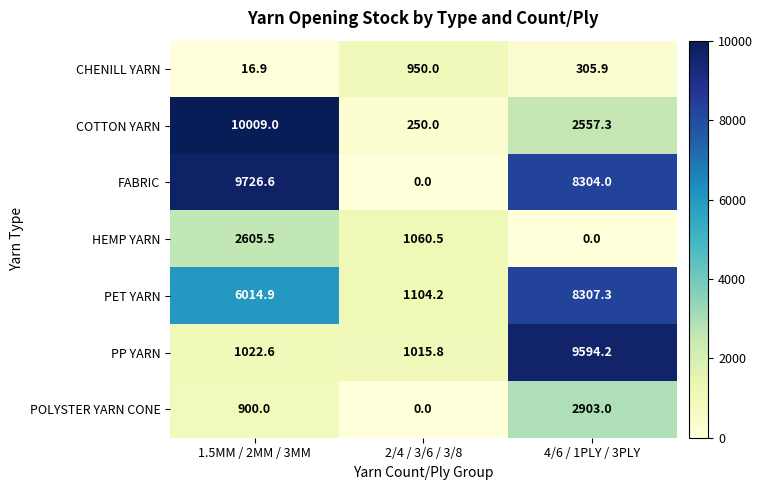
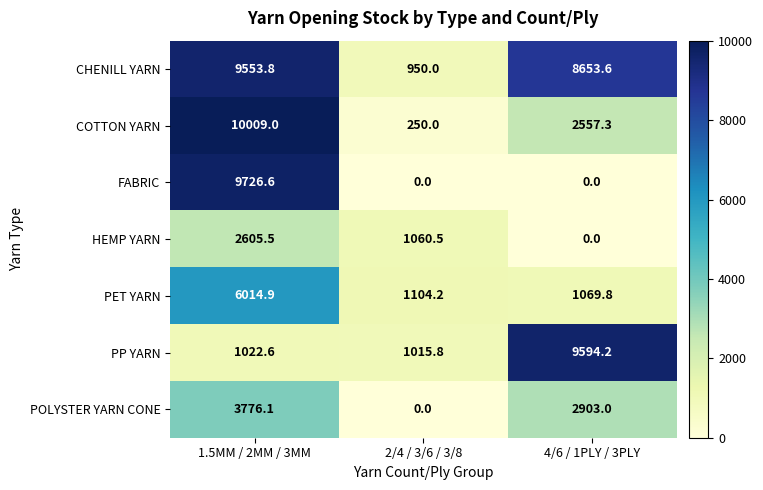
  {
    "CHENILL YARN": {
-     "1.5MM / 2MM / 3MM": 16.9,
+     "1.5MM / 2MM / 3MM": 9553.8,
      "2/4 / 3/6 / 3/8": 950.0,
-     "4/6 / 1PLY / 3PLY": 305.9
+     "4/6 / 1PLY / 3PLY": 8653.6
    },
    "COTTON YARN": {
      "1.5MM / 2MM / 3MM": 10009.0,
      "2/4 / 3/6 / 3/8": 250.0,
      "4/6 / 1PLY / 3PLY": 2557.3
    },
    "FABRIC": {
      "1.5MM / 2MM / 3MM": 9726.6,
      "2/4 / 3/6 / 3/8": 0.0,
-     "4/6 / 1PLY / 3PLY": 8304.0
+     "4/6 / 1PLY / 3PLY": 0.0
    },
    "HEMP YARN": {
      "1.5MM / 2MM / 3MM": 2605.5,
      "2/4 / 3/6 / 3/8": 1060.5,
      "4/6 / 1PLY / 3PLY": 0.0
    },
    "PET YARN": {
      "1.5MM / 2MM / 3MM": 6014.9,
      "2/4 / 3/6 / 3/8": 1104.2,
-     "4/6 / 1PLY / 3PLY": 8307.3
+     "4/6 / 1PLY / 3PLY": 1069.8
    },
    "PP YARN": {
      "1.5MM / 2MM / 3MM": 1022.6,
      "2/4 / 3/6 / 3/8": 1015.8,
      "4/6 / 1PLY / 3PLY": 9594.2
    },
    "POLYSTER YARN CONE": {
-     "1.5MM / 2MM / 3MM": 900.0,
+     "1.5MM / 2MM / 3MM": 3776.1,
      "2/4 / 3/6 / 3/8": 0.0,
      "4/6 / 1PLY / 3PLY": 2903.0
    }
  }
